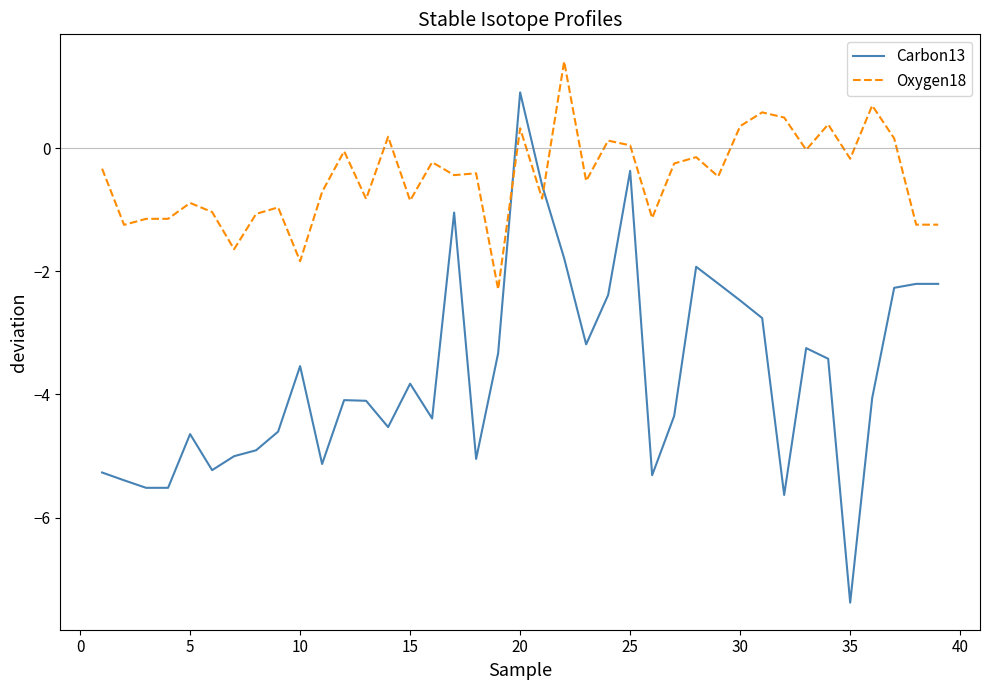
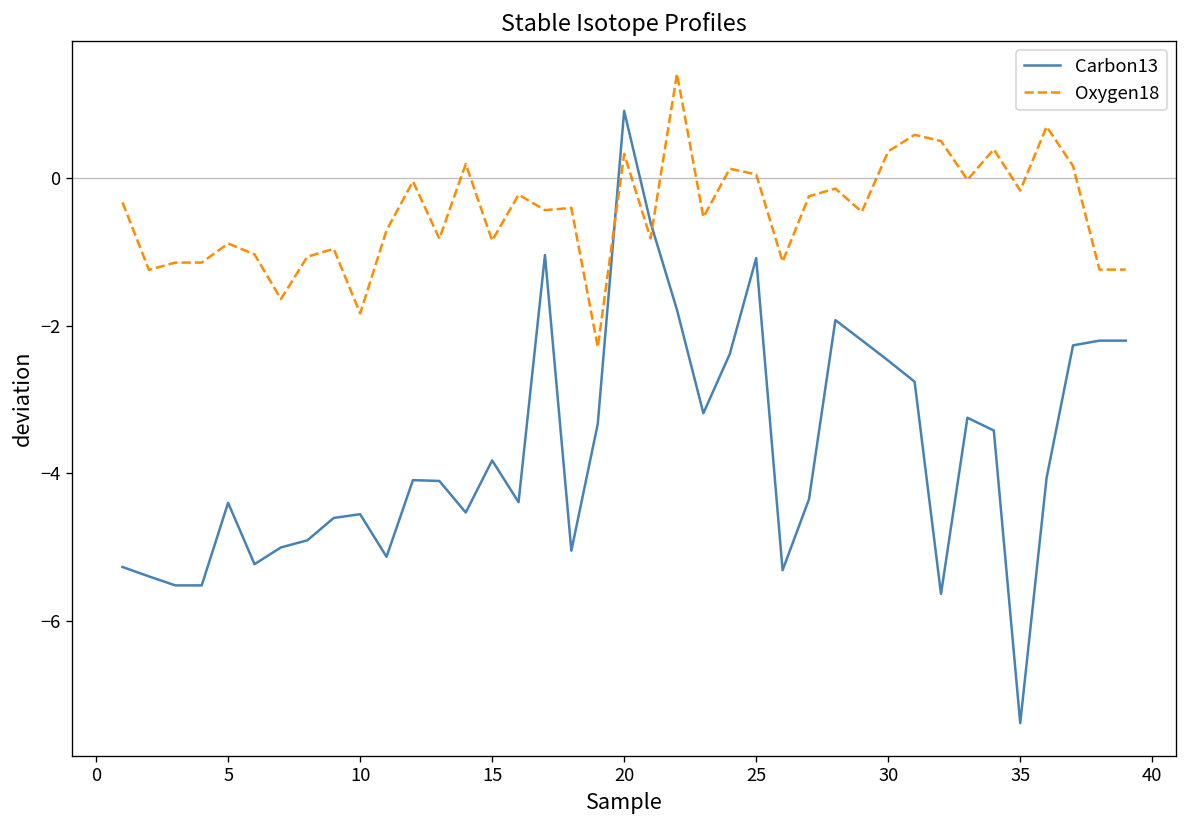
  {
    "Carbon13": {
-     "5": -4.6,
-     "10": -3.5,
+     "5": -4.4,
+     "10": -4.6,
      "15": -3.8,
      "20": 0.9,
-     "25": -0.4,
+     "25": -1.1,
      "30": -2.5,
      "35": -7.4
    },
    "Oxygen18": {
      "5": -0.9,
      "10": -1.8,
      "15": -0.8,
      "20": 0.3,
      "25": 0.0,
      "30": 0.4,
      "35": -0.2
    }
  }
